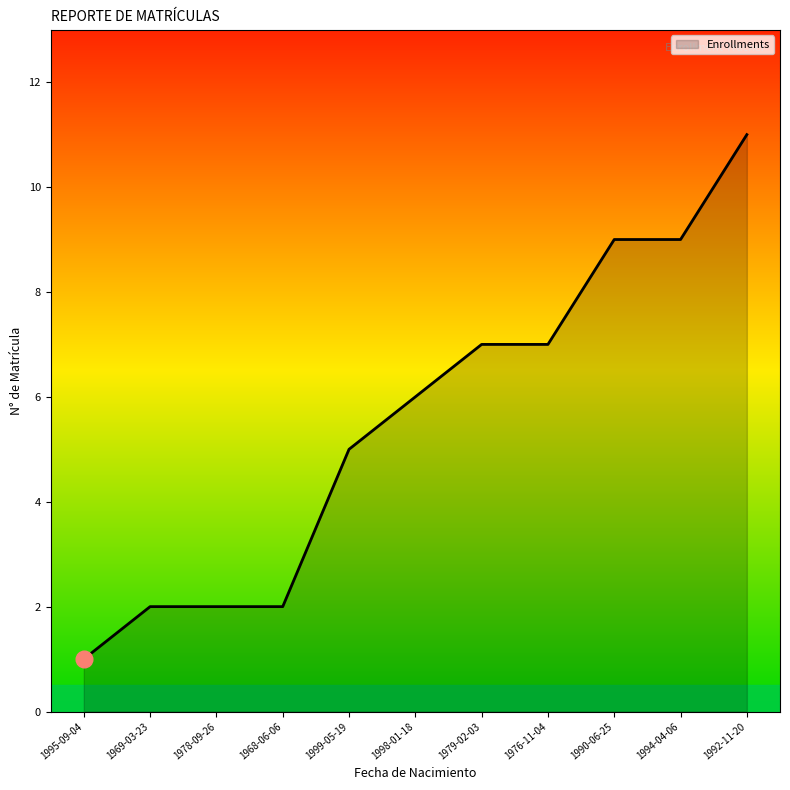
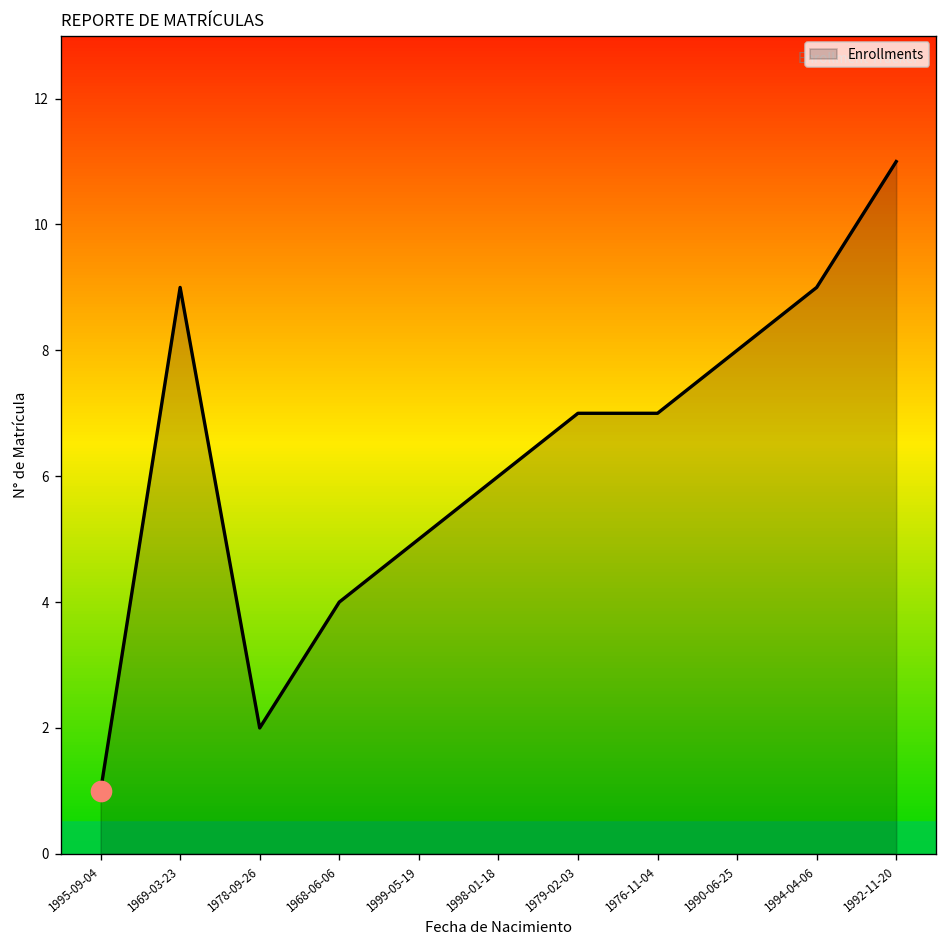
  {
    "Enrollments": {
-     "1969-03-23": 2,
+     "1969-03-23": 9,
      "1978-09-26": 2,
-     "1968-06-06": 2,
+     "1968-06-06": 4,
      "1999-05-19": 5,
      "1998-01-18": 6,
      "1979-02-03": 7,
      "1976-11-04": 7,
-     "1990-06-25": 9,
+     "1990-06-25": 8,
      "1994-04-06": 9,
      "1992-11-20": 11
    }
  }
